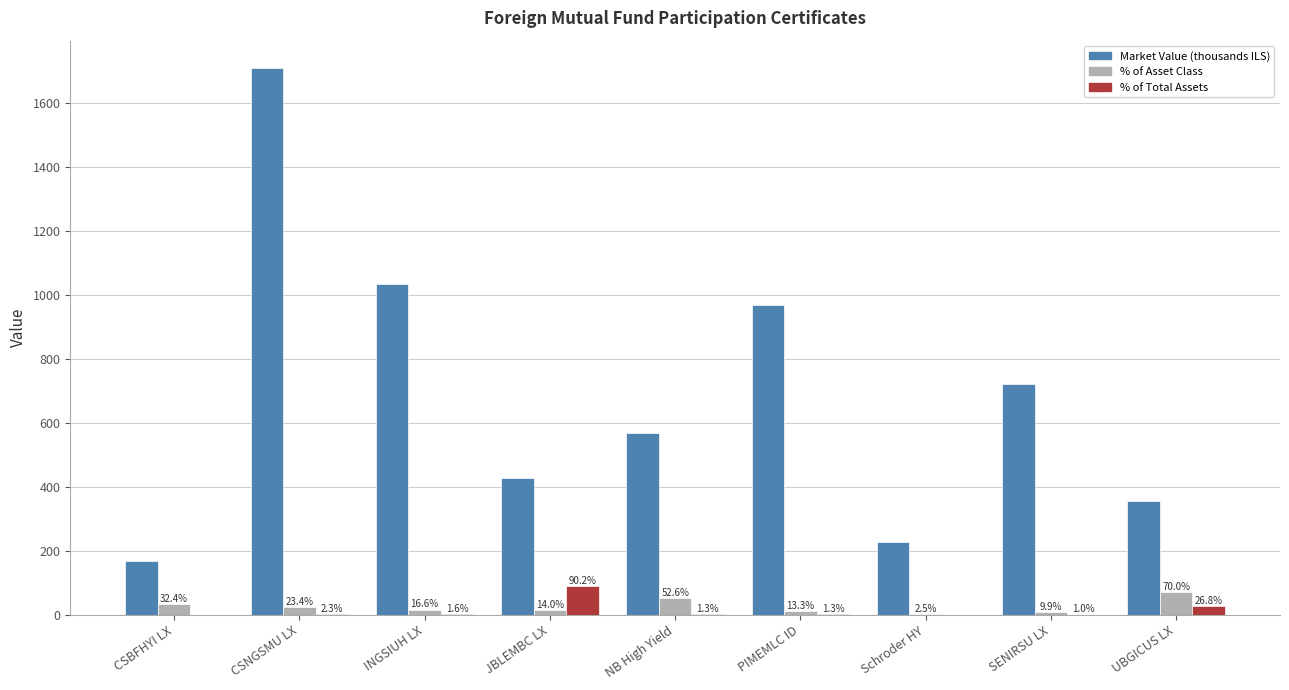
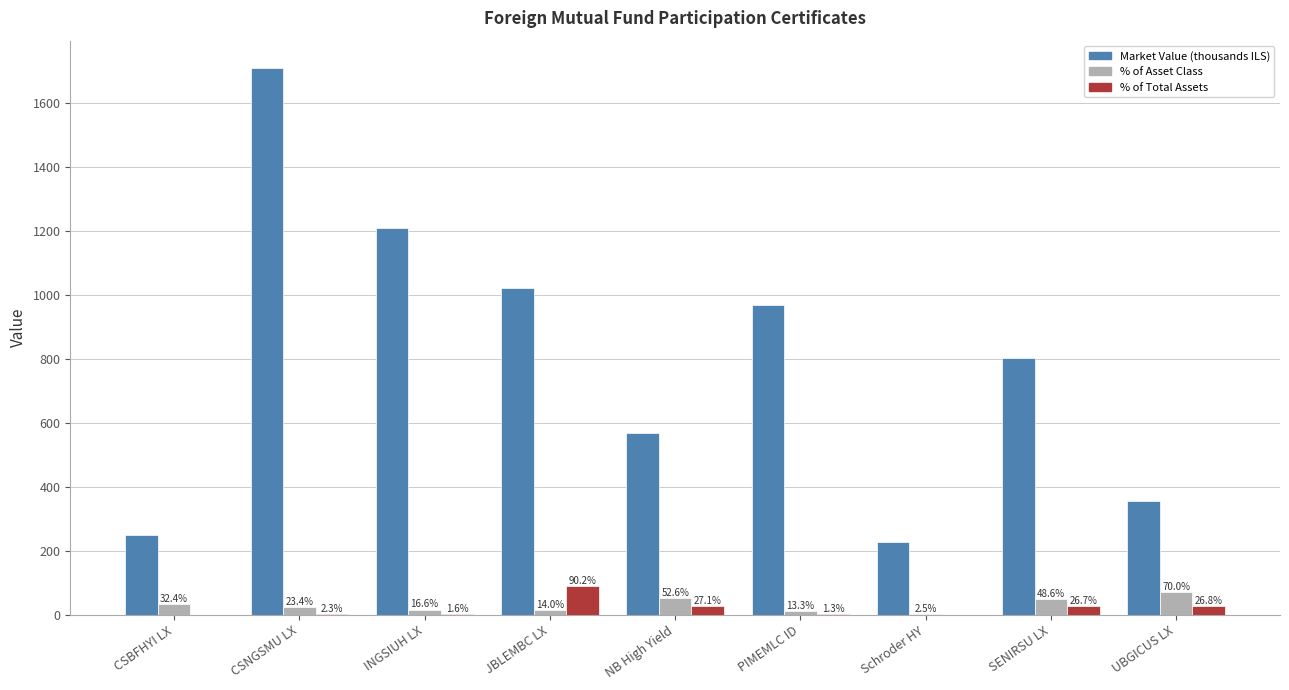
  {
    "Market Value (thousands ILS)": {
-     "CSBFHYI LX": "170",
+     "CSBFHYI LX": "250",
      "CSNGSMU LX": "1710",
-     "INGSIUH LX": "1030",
-     "JBLEMBC LX": "430",
+     "INGSIUH LX": "1210",
+     "JBLEMBC LX": "1020",
      "NB High Yield": "570",
      "PIMEMLC ID": "970",
      "Schroder HY": "230",
-     "SENIRSU LX": "720",
+     "SENIRSU LX": "800",
      "UBGICUS LX": "350"
    },
    "% of Asset Class": {
      "CSBFHYI LX": "32.4%",
      "CSNGSMU LX": "23.4%",
      "INGSIUH LX": "16.6%",
      "JBLEMBC LX": "14.0%",
      "NB High Yield": "52.6%",
      "PIMEMLC ID": "13.3%",
      "Schroder HY": "2.5%",
-     "SENIRSU LX": "9.9%",
+     "SENIRSU LX": "48.6%",
      "UBGICUS LX": "70.0%"
    },
    "% of Total Assets": {
      "CSNGSMU LX": "2.3%",
      "INGSIUH LX": "1.6%",
      "JBLEMBC LX": "90.2%",
-     "NB High Yield": "1.3%",
+     "NB High Yield": "27.1%",
      "PIMEMLC ID": "1.3%",
-     "SENIRSU LX": "1.0%",
+     "SENIRSU LX": "26.7%",
      "UBGICUS LX": "26.8%"
    }
  }
